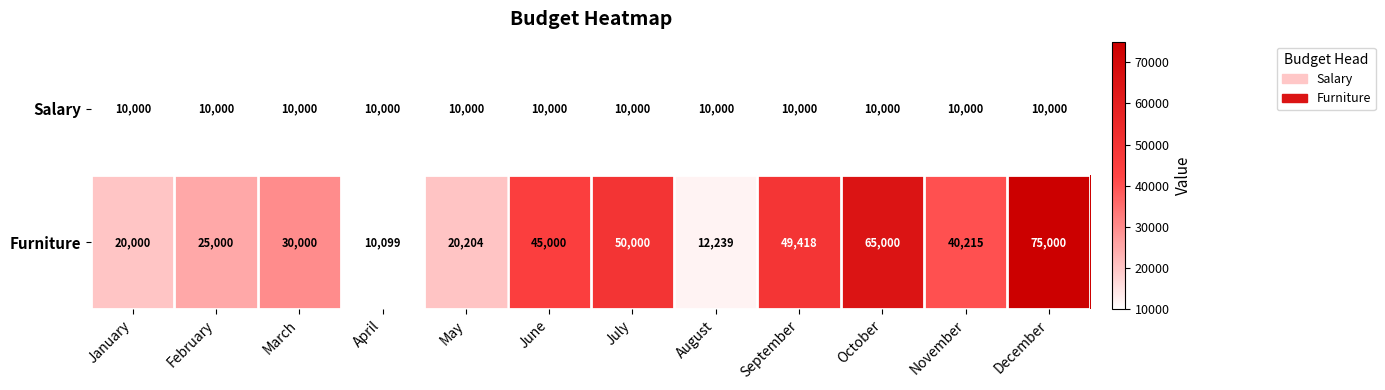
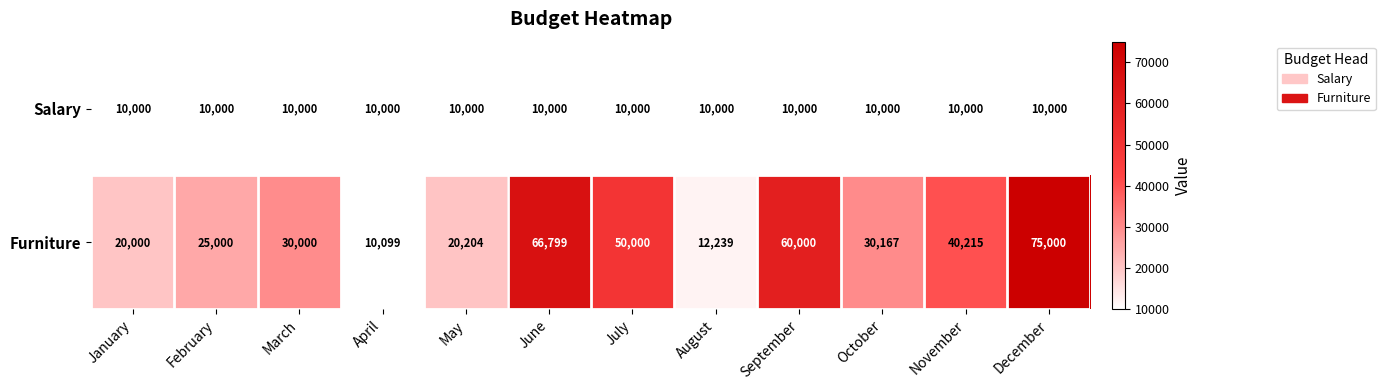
  {
    "Salary": {
      "January": "10,000",
      "February": "10,000",
      "March": "10,000",
      "April": "10,000",
      "May": "10,000",
      "June": "10,000",
      "July": "10,000",
      "August": "10,000",
      "September": "10,000",
      "October": "10,000",
      "November": "10,000",
      "December": "10,000"
    },
    "Furniture": {
      "January": "20,000",
      "February": "25,000",
      "March": "30,000",
      "April": "10,099",
      "May": "20,204",
-     "June": "45,000",
+     "June": "66,799",
      "July": "50,000",
      "August": "12,239",
-     "September": "49,418",
-     "October": "65,000",
+     "September": "60,000",
+     "October": "30,167",
      "November": "40,215",
      "December": "75,000"
    }
  }
